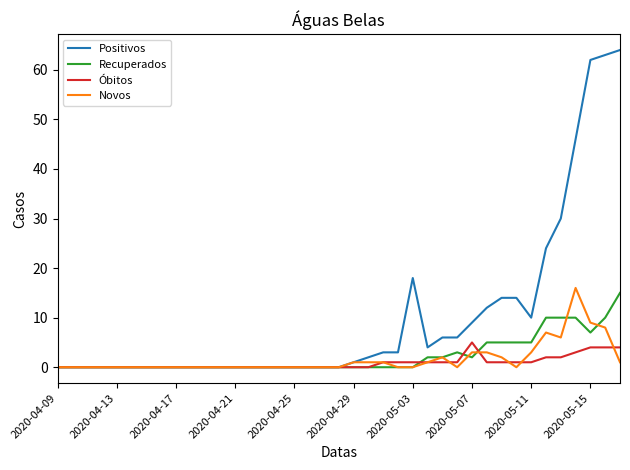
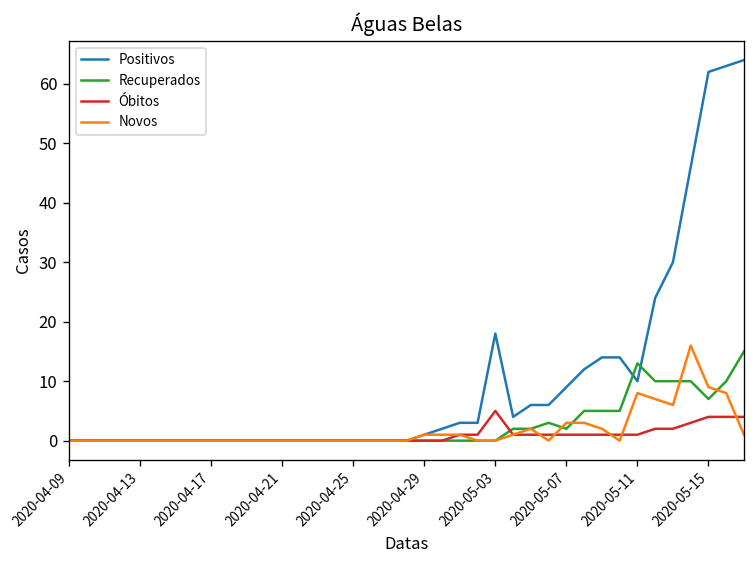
  {
    "Positivos": {
      "2020-05-03": 18,
      "2020-05-07": 9,
      "2020-05-11": 10,
      "2020-05-15": 62
    },
    "Recuperados": {
      "2020-05-07": 2,
-     "2020-05-11": 5,
+     "2020-05-11": 13,
      "2020-05-15": 7
    },
    "Óbitos": {
-     "2020-05-03": 1,
-     "2020-05-07": 5,
+     "2020-05-03": 5,
+     "2020-05-07": 1,
      "2020-05-11": 1,
      "2020-05-15": 4
    },
    "Novos": {
      "2020-05-07": 3,
-     "2020-05-11": 3,
+     "2020-05-11": 8,
      "2020-05-15": 9
    }
  }
